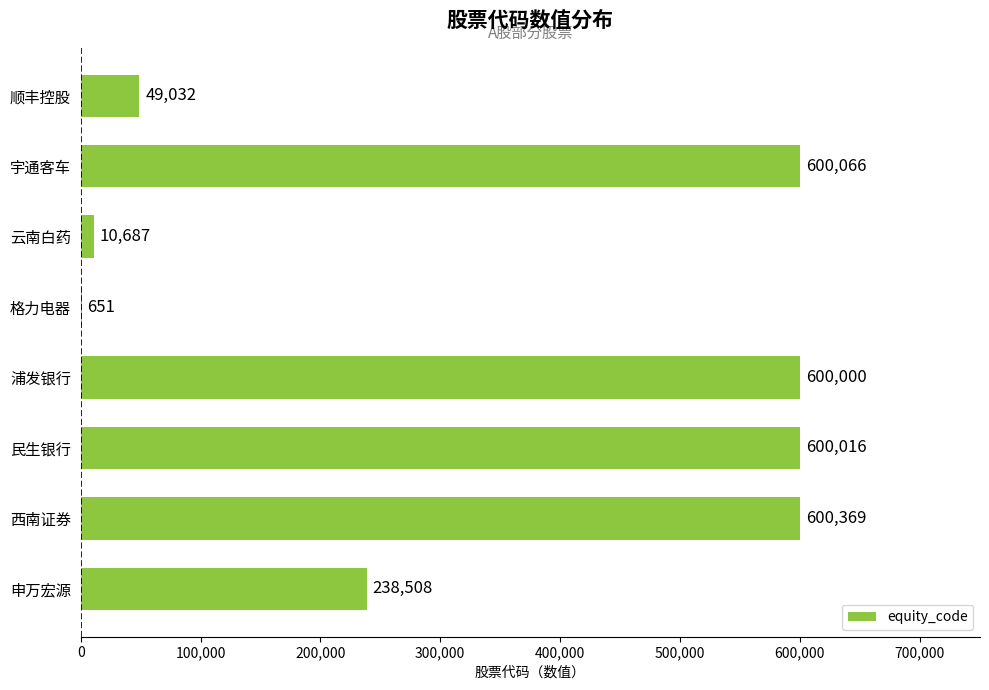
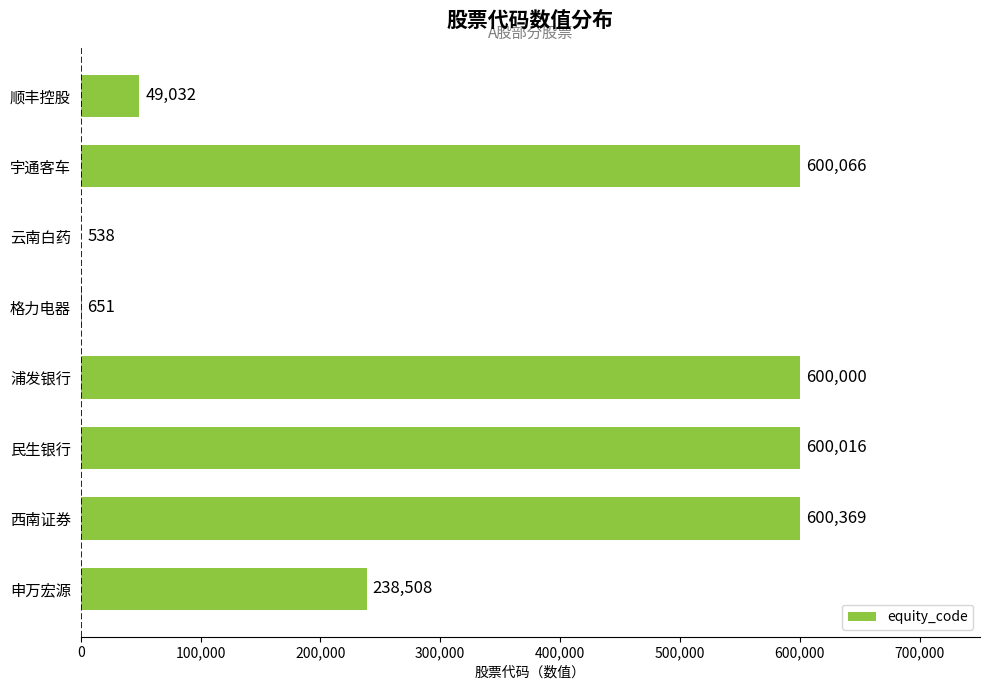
  {
    "顺丰控股": "49,032",
    "宇通客车": "600,066",
-   "云南白药": "10,687",
+   "云南白药": "538",
    "格力电器": "651",
    "浦发银行": "600,000",
    "民生银行": "600,016",
    "西南证券": "600,369",
    "申万宏源": "238,508"
  }
